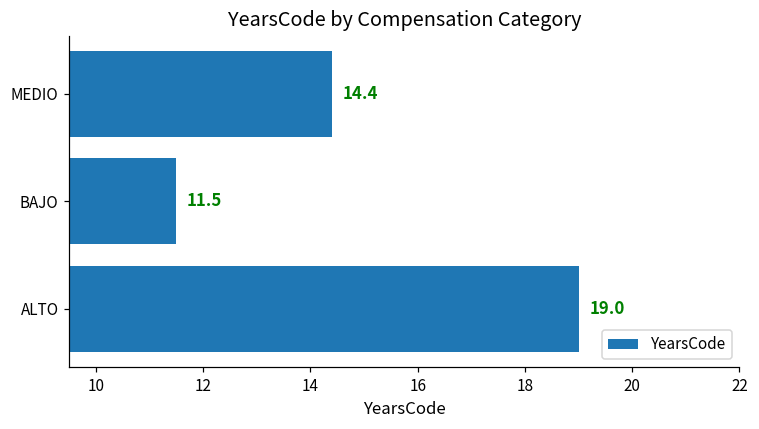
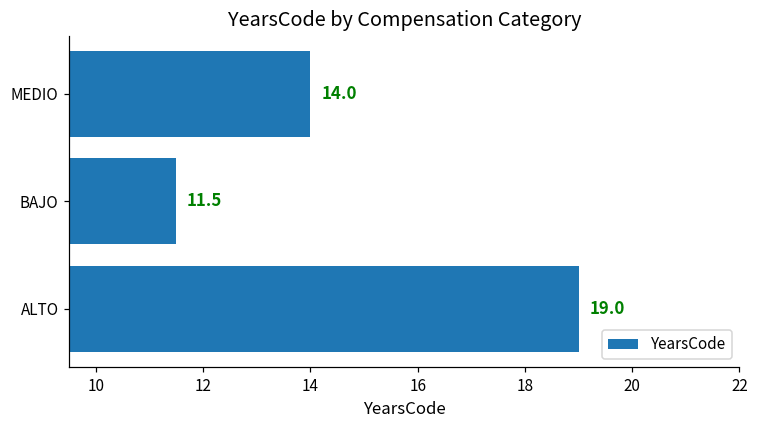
  {
-   "MEDIO": 14.4,
+   "MEDIO": 14.0,
    "BAJO": 11.5,
    "ALTO": 19.0
  }
